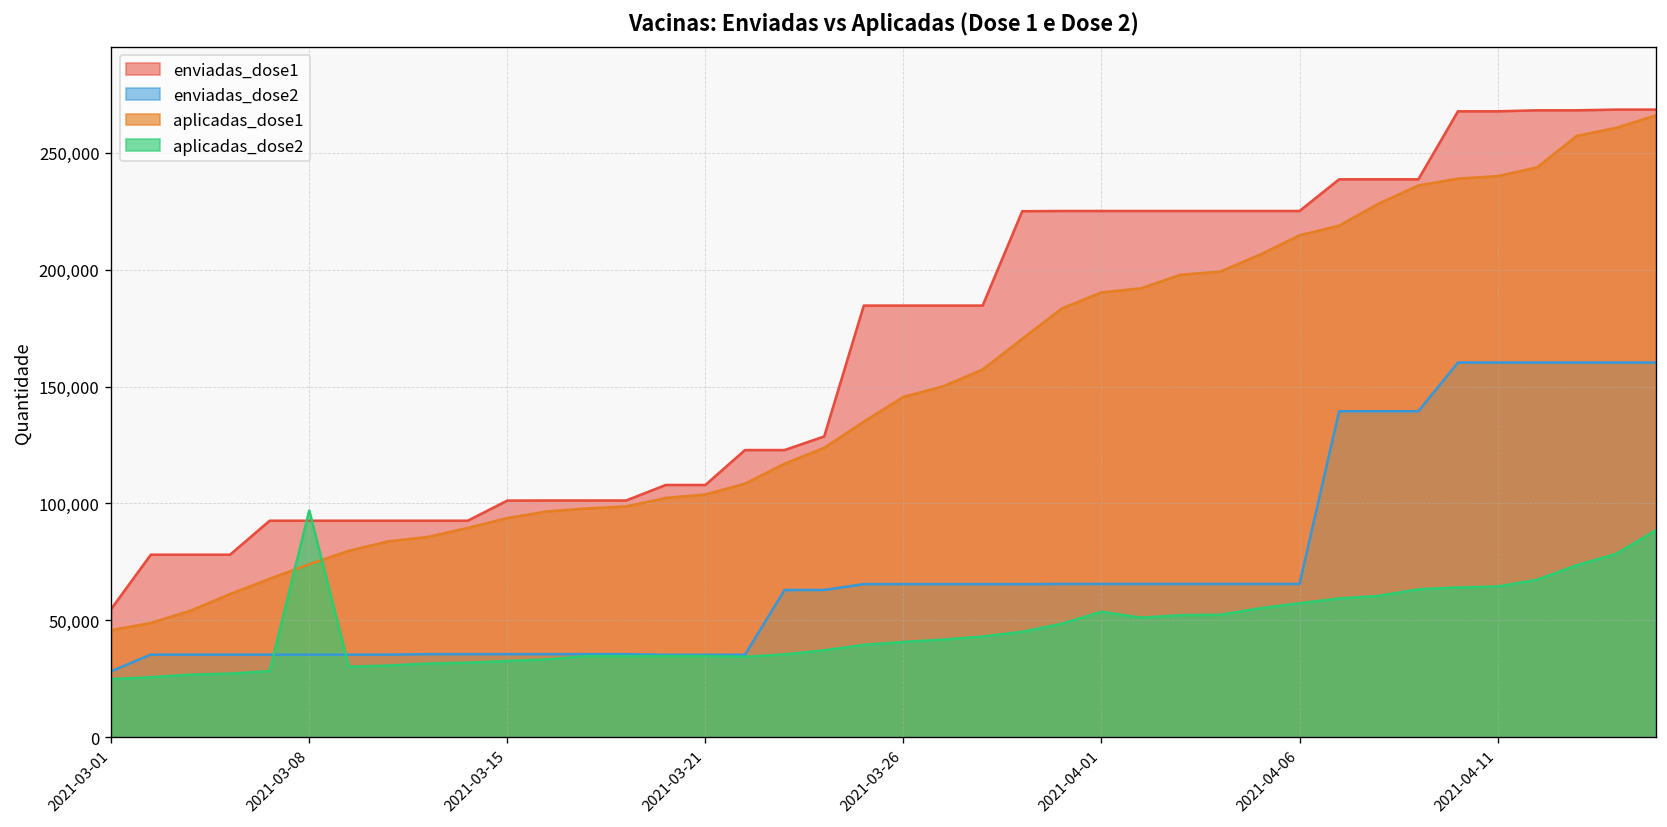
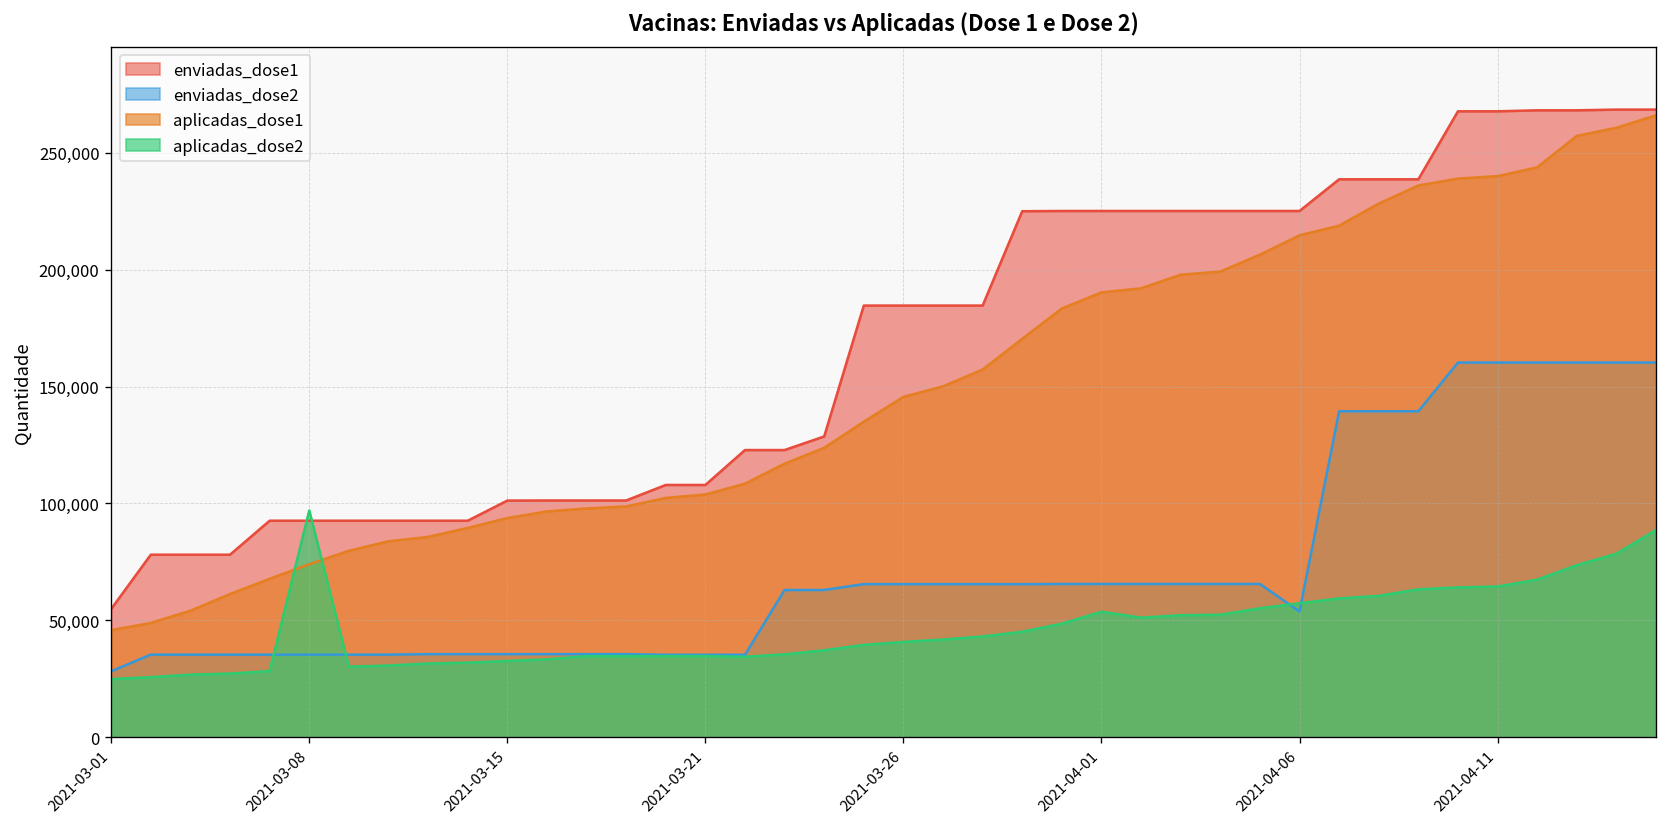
  {
    "enviadas_dose2": {
      "2021-03-01": "28,000",
      "2021-03-08": "35,000",
      "2021-03-15": "36,000",
      "2021-03-26": "66,000",
      "2021-04-01": "66,000",
-     "2021-04-06": "66,000",
+     "2021-04-06": "54,000",
      "2021-04-11": "160,000"
    },
    "aplicadas_dose2": {
      "2021-03-01": "25,000",
      "2021-03-08": "97,000",
      "2021-03-15": "33,000",
      "2021-03-26": "41,000",
      "2021-04-01": "54,000",
      "2021-04-06": "57,000",
      "2021-04-11": "65,000"
    }
  }
